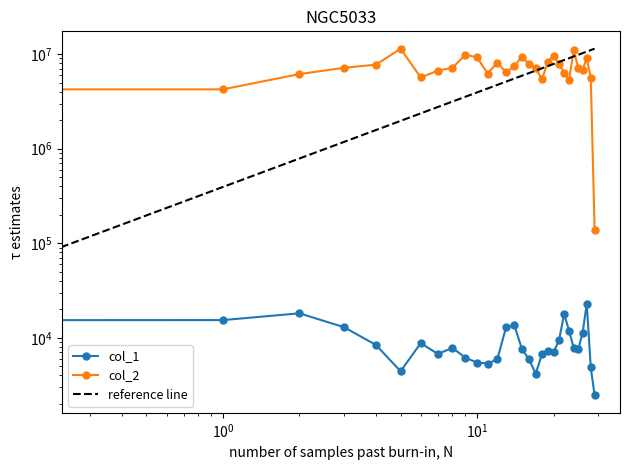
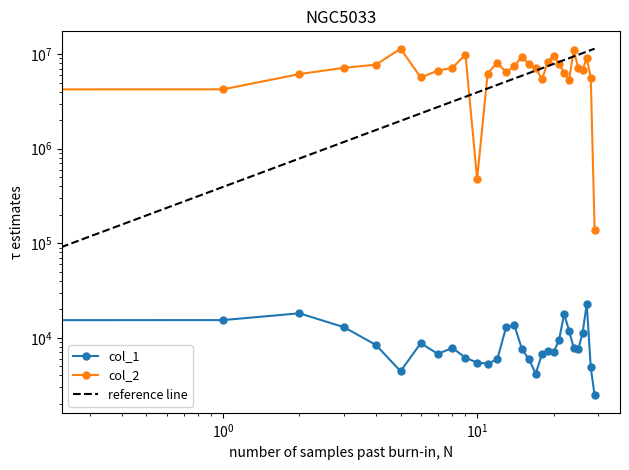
  {
    "col_1": {
      "10^0": 15000,
      "10^1": 5000
    },
    "col_2": {
      "10^0": 4000000,
-     "10^1": 9000000
+     "10^1": 500000
    }
  }
